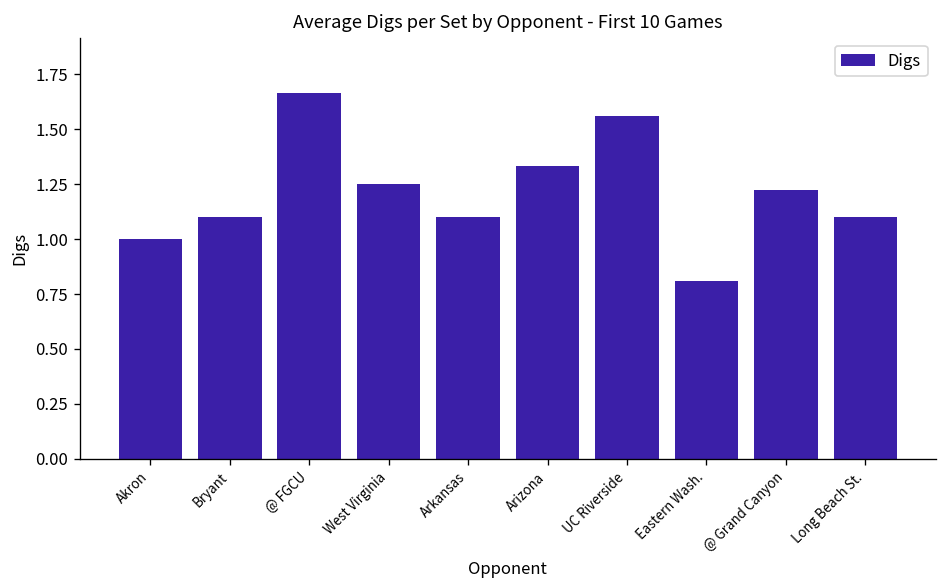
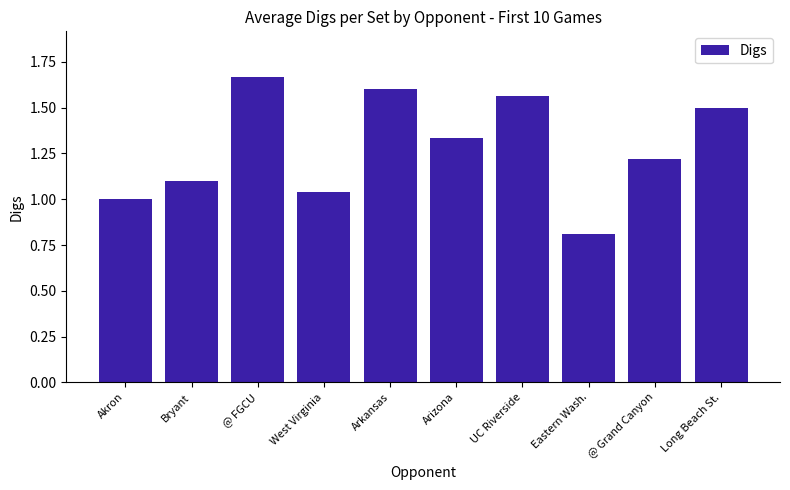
  {
    "Akron": 1.00,
    "Bryant": 1.10,
    "@ FGCU": 1.67,
-   "West Virginia": 1.25,
-   "Arkansas": 1.1,
+   "West Virginia": 1.04,
+   "Arkansas": 1.6,
    "Arizona": 1.33,
    "UC Riverside": 1.56,
    "Eastern Wash.": 0.81,
    "@ Grand Canyon": 1.22,
-   "Long Beach St.": 1.1
+   "Long Beach St.": 1.5
  }
